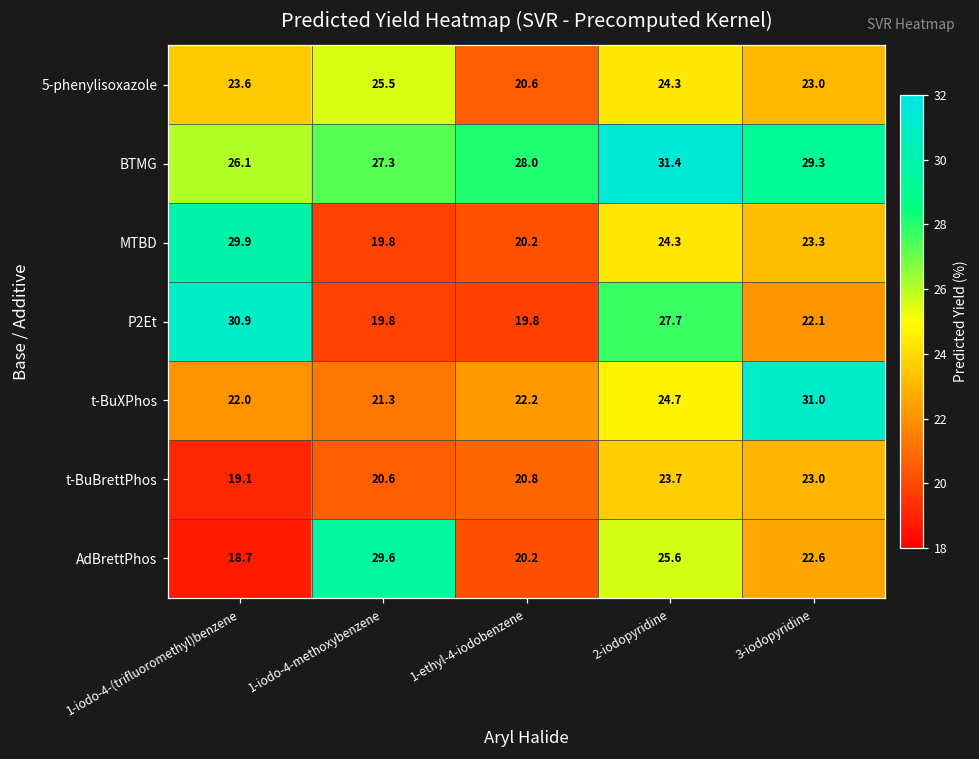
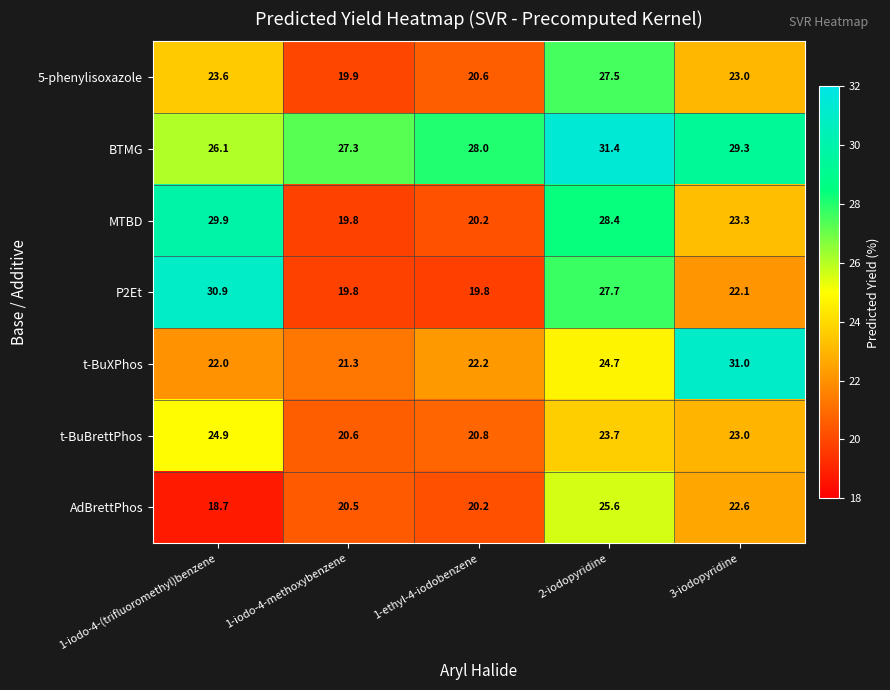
  {
    "5-phenylisoxazole": {
      "1-iodo-4-(trifluoromethyl)benzene": 23.6,
-     "1-iodo-4-methoxybenzene": 25.5,
+     "1-iodo-4-methoxybenzene": 19.9,
      "1-ethyl-4-iodobenzene": 20.6,
-     "2-iodopyridine": 24.3,
+     "2-iodopyridine": 27.5,
      "3-iodopyridine": 23.0
    },
    "BTMG": {
      "1-iodo-4-(trifluoromethyl)benzene": 26.1,
      "1-iodo-4-methoxybenzene": 27.3,
      "1-ethyl-4-iodobenzene": 28.0,
      "2-iodopyridine": 31.4,
      "3-iodopyridine": 29.3
    },
    "MTBD": {
      "1-iodo-4-(trifluoromethyl)benzene": 29.9,
      "1-iodo-4-methoxybenzene": 19.8,
      "1-ethyl-4-iodobenzene": 20.2,
-     "2-iodopyridine": 24.3,
+     "2-iodopyridine": 28.4,
      "3-iodopyridine": 23.3
    },
    "P2Et": {
      "1-iodo-4-(trifluoromethyl)benzene": 30.9,
      "1-iodo-4-methoxybenzene": 19.8,
      "1-ethyl-4-iodobenzene": 19.8,
      "2-iodopyridine": 27.7,
      "3-iodopyridine": 22.1
    },
    "t-BuXPhos": {
      "1-iodo-4-(trifluoromethyl)benzene": 22.0,
      "1-iodo-4-methoxybenzene": 21.3,
      "1-ethyl-4-iodobenzene": 22.2,
      "2-iodopyridine": 24.7,
      "3-iodopyridine": 31.0
    },
    "t-BuBrettPhos": {
-     "1-iodo-4-(trifluoromethyl)benzene": 19.1,
+     "1-iodo-4-(trifluoromethyl)benzene": 24.9,
      "1-iodo-4-methoxybenzene": 20.6,
      "1-ethyl-4-iodobenzene": 20.8,
      "2-iodopyridine": 23.7,
      "3-iodopyridine": 23.0
    },
    "AdBrettPhos": {
      "1-iodo-4-(trifluoromethyl)benzene": 18.7,
-     "1-iodo-4-methoxybenzene": 29.6,
+     "1-iodo-4-methoxybenzene": 20.5,
      "1-ethyl-4-iodobenzene": 20.2,
      "2-iodopyridine": 25.6,
      "3-iodopyridine": 22.6
    }
  }
